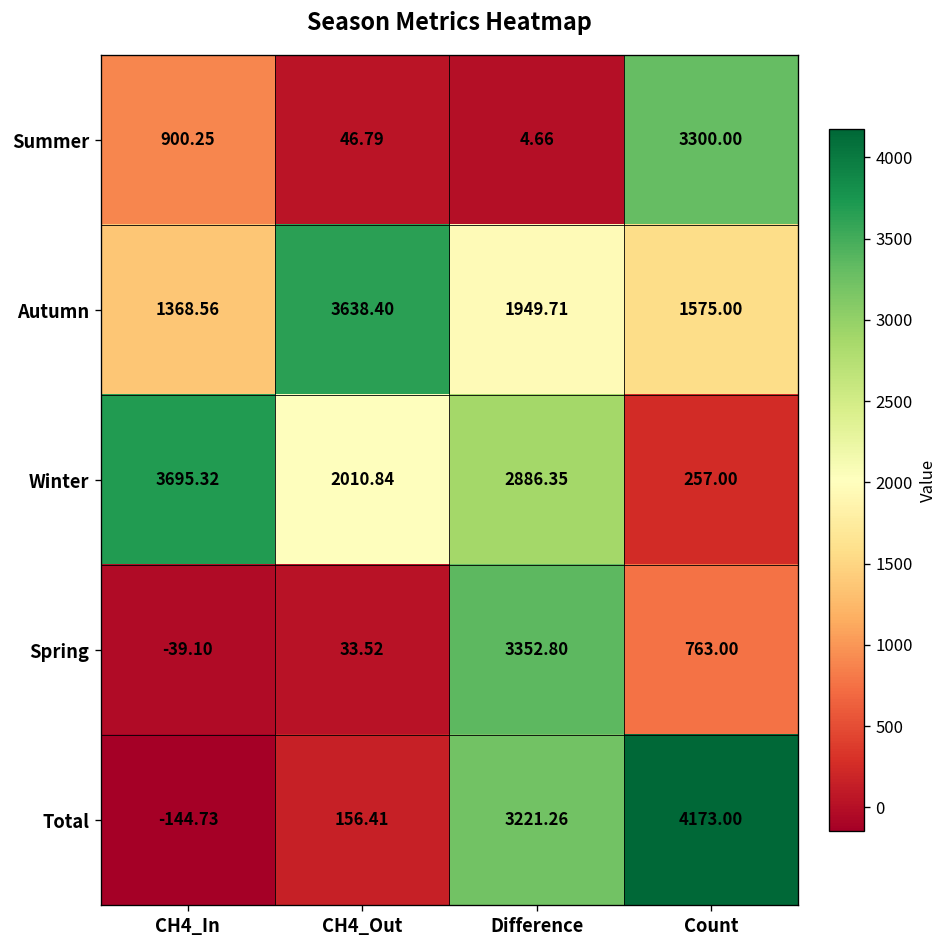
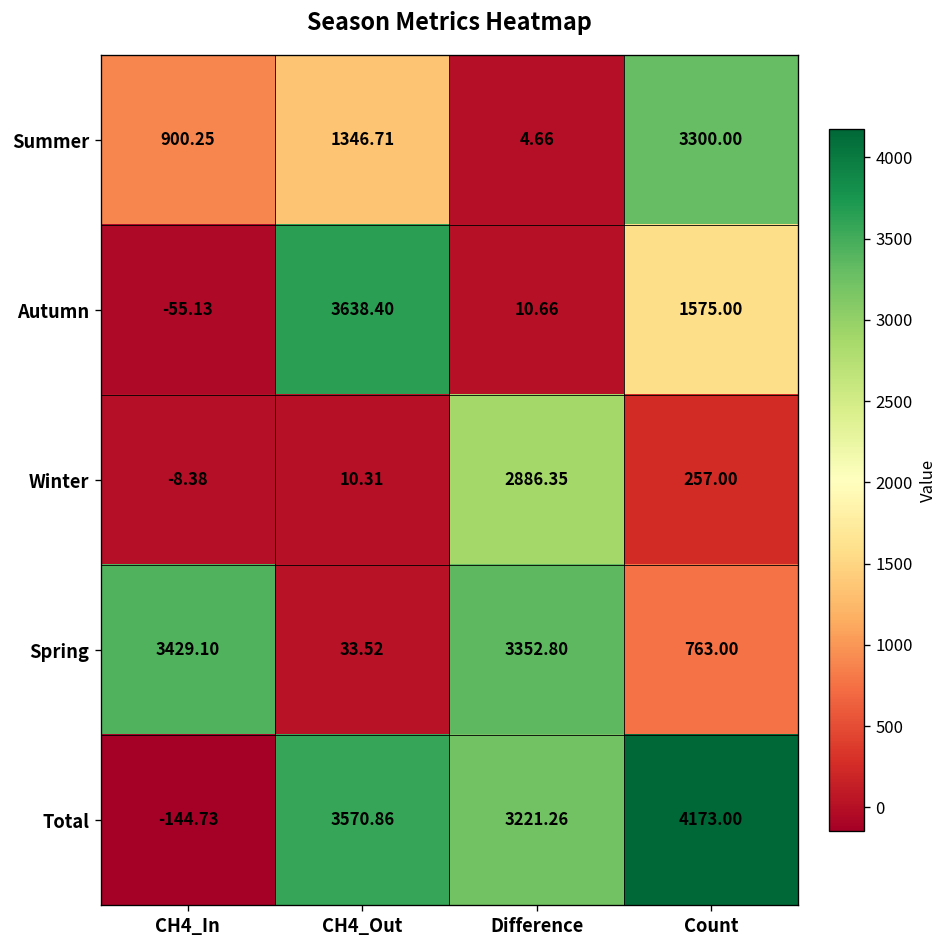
  {
    "Summer": {
      "CH4_In": 900.25,
-     "CH4_Out": 46.79,
+     "CH4_Out": 1346.71,
      "Difference": 4.66,
      "Count": 3300.00
    },
    "Autumn": {
-     "CH4_In": 1368.56,
+     "CH4_In": -55.13,
      "CH4_Out": 3638.40,
-     "Difference": 1949.71,
+     "Difference": 10.66,
      "Count": 1575.00
    },
    "Winter": {
-     "CH4_In": 3695.32,
-     "CH4_Out": 2010.84,
+     "CH4_In": -8.38,
+     "CH4_Out": 10.31,
      "Difference": 2886.35,
      "Count": 257.00
    },
    "Spring": {
-     "CH4_In": -39.10,
+     "CH4_In": 3429.10,
      "CH4_Out": 33.52,
      "Difference": 3352.80,
      "Count": 763.00
    },
    "Total": {
      "CH4_In": -144.73,
-     "CH4_Out": 156.41,
+     "CH4_Out": 3570.86,
      "Difference": 3221.26,
      "Count": 4173.00
    }
  }
